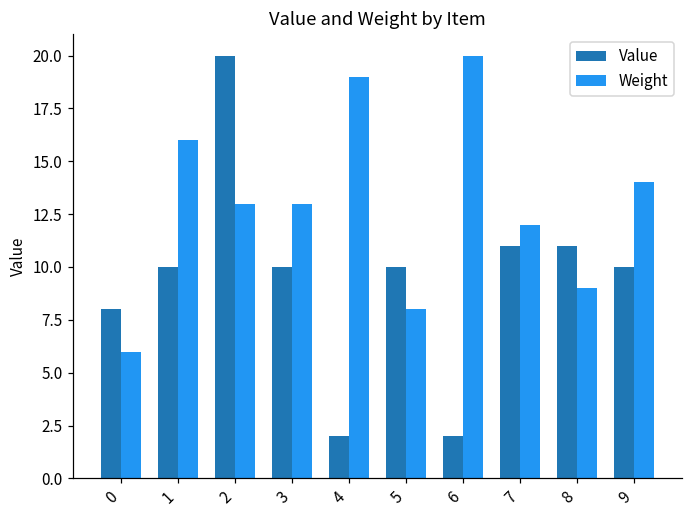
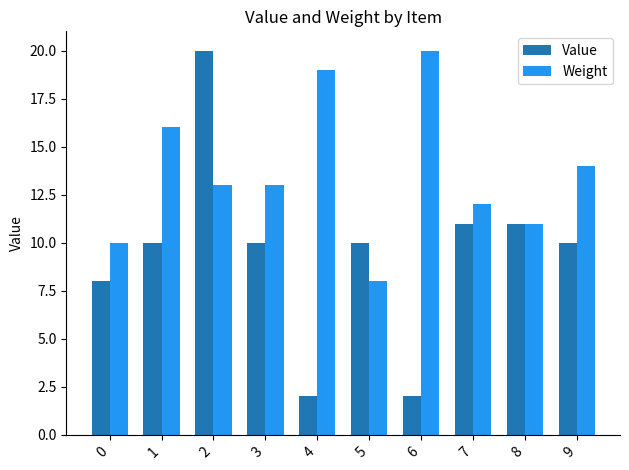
  {
    "Value": {
      "0": 8,
      "1": 10,
      "2": 20,
      "3": 10,
      "4": 2,
      "5": 10,
      "6": 2,
      "7": 11,
      "8": 11,
      "9": 10
    },
    "Weight": {
-     "0": 6,
+     "0": 10,
      "1": 16,
      "2": 13,
      "3": 13,
      "4": 19,
      "5": 8,
      "6": 20,
      "7": 12,
-     "8": 9,
+     "8": 11,
      "9": 14
    }
  }
